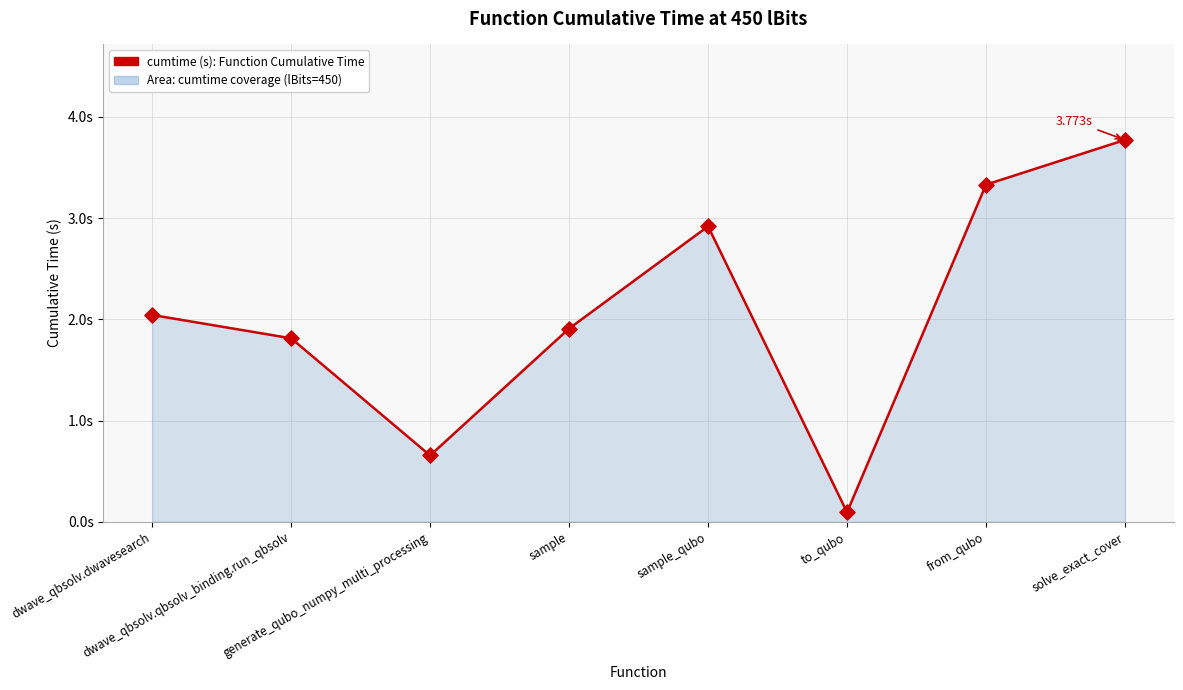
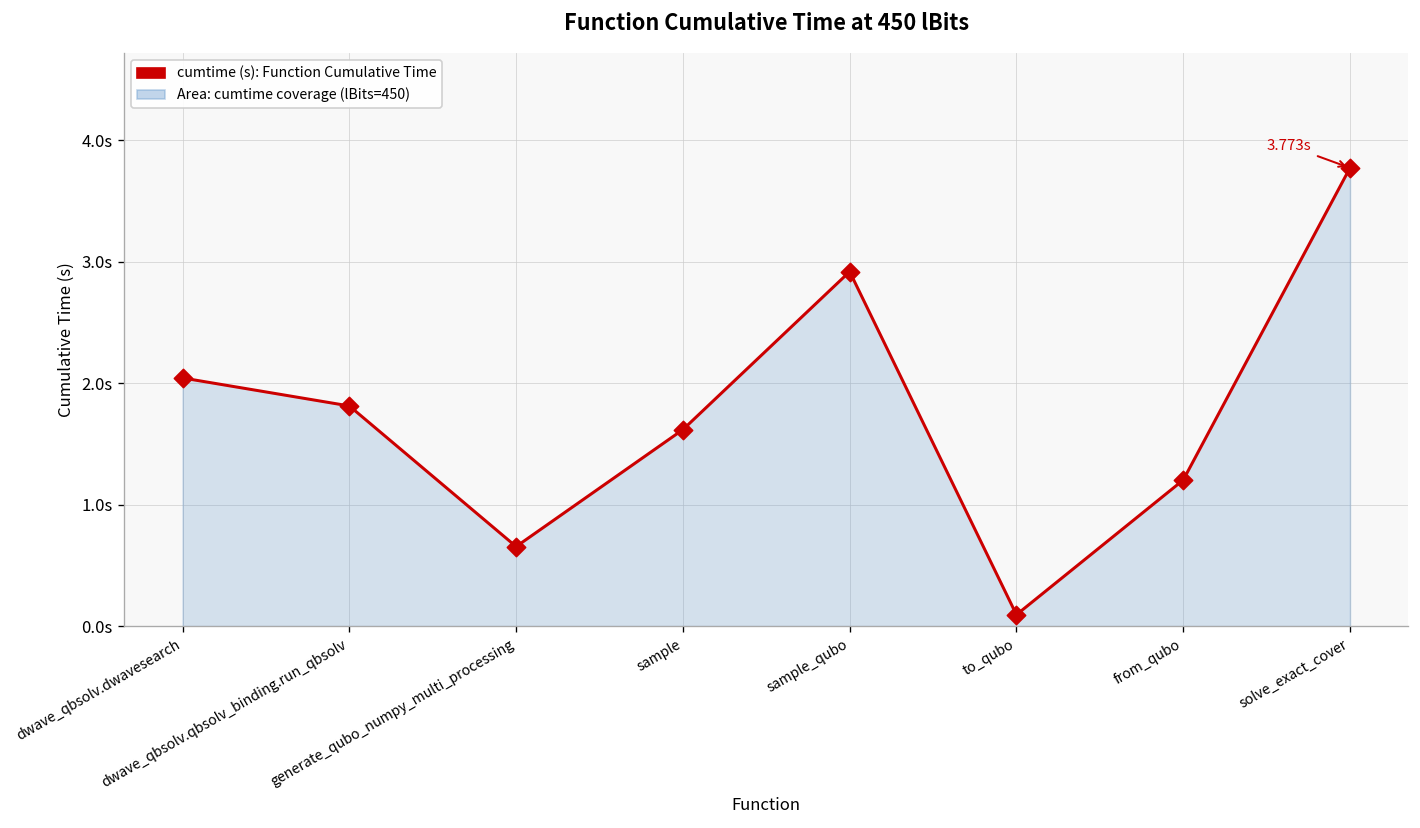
  {
    "dwave_qbsolv.dwavesearch": "2.04s",
    "dwave_qbsolv.qbsolv_binding.run_qbsolv": "1.81s",
    "generate_qubo_numpy_multi_processing": "0.66s",
-   "sample": "1.91s",
+   "sample": "1.62s",
    "sample_qubo": "2.92s",
    "to_qubo": "0.09s",
-   "from_qubo": "3.33s"
+   "from_qubo": "1.20s"
  }
